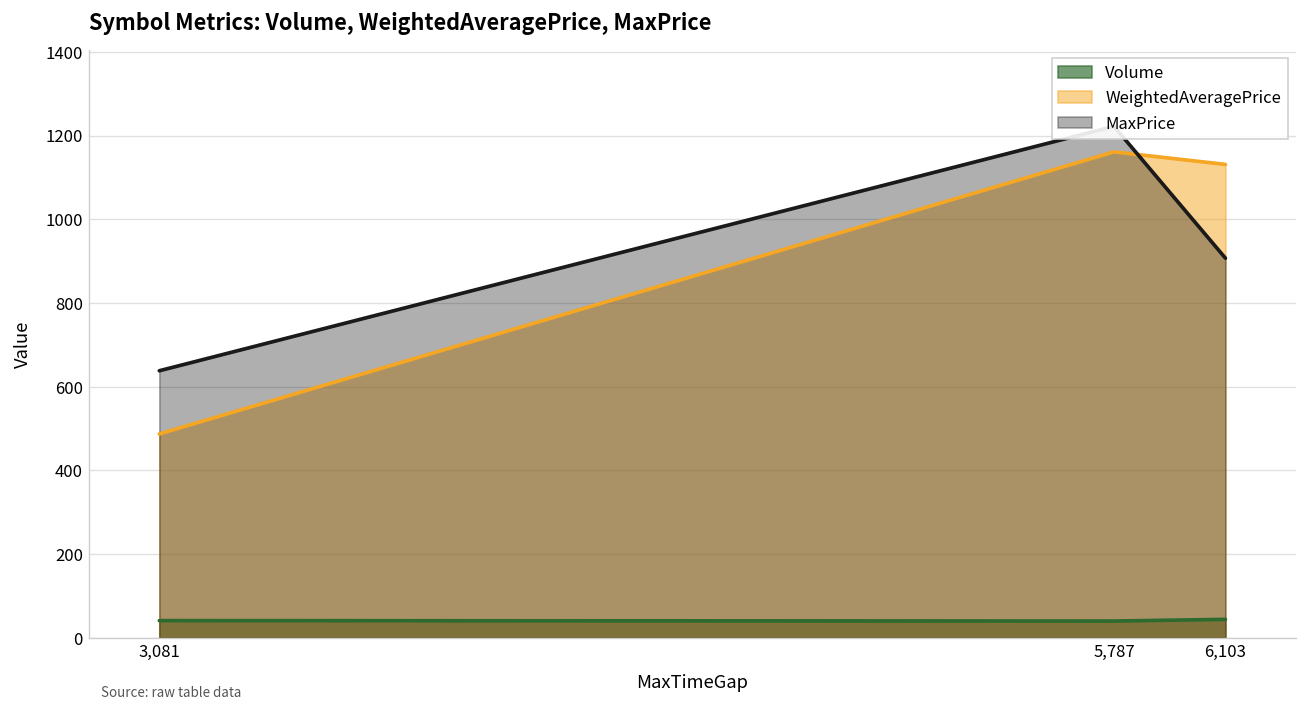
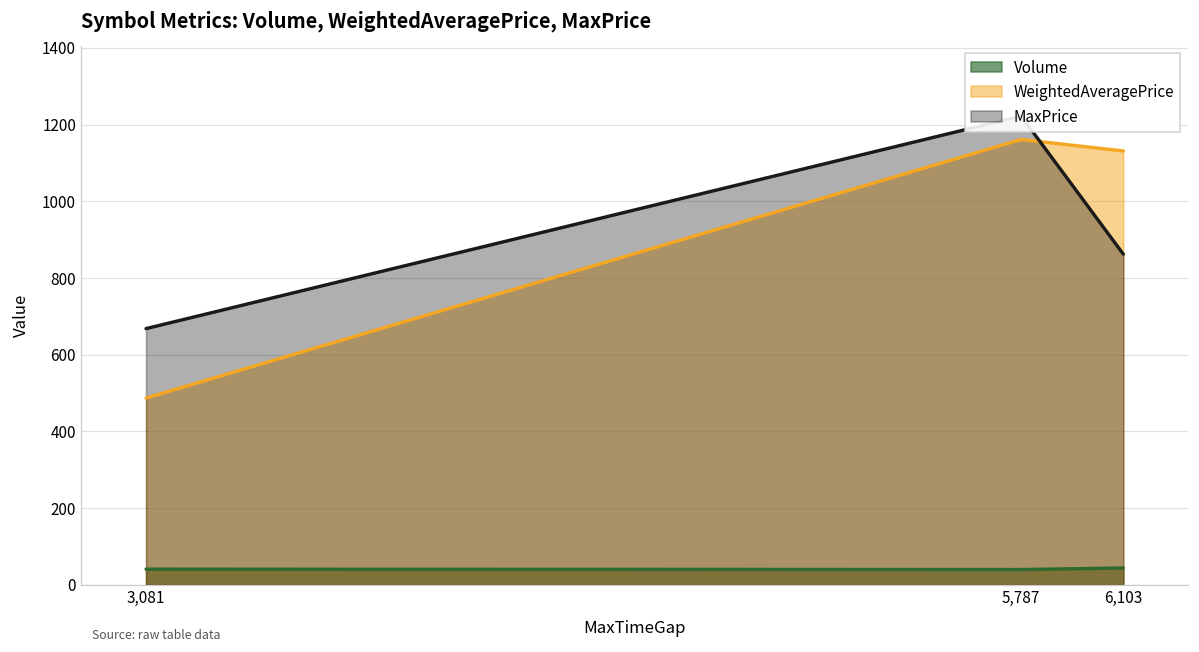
  {
    "Volume": {
      "3,081": 40,
      "5,787": 40,
      "6,103": 40
    },
    "WeightedAveragePrice": {
      "3,081": 490,
      "5,787": 1160,
      "6,103": 1130
    },
    "MaxPrice": {
-     "3,081": 640,
-     "6,103": 910
+     "3,081": 670,
+     "6,103": 860
    }
  }
